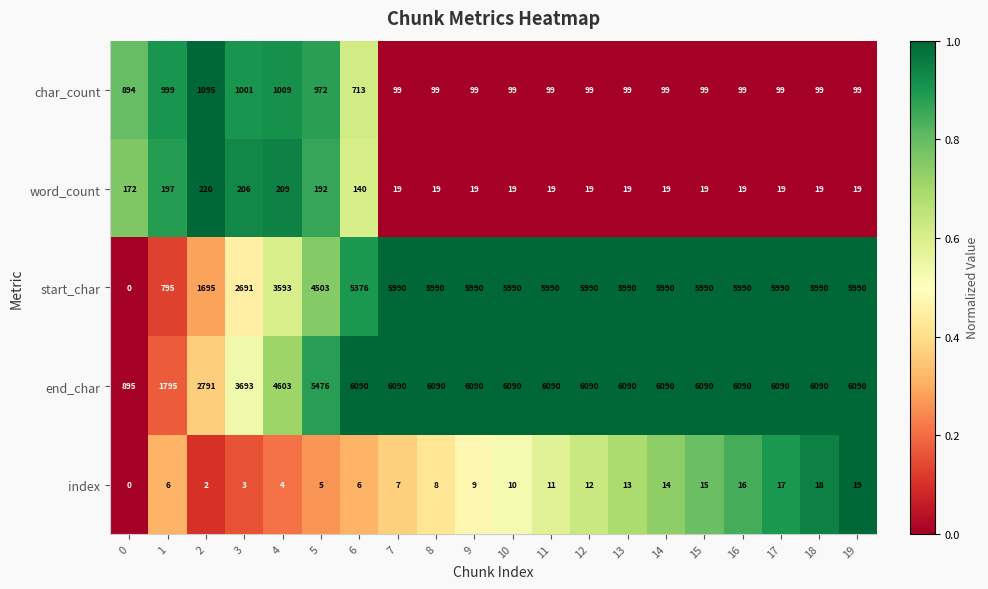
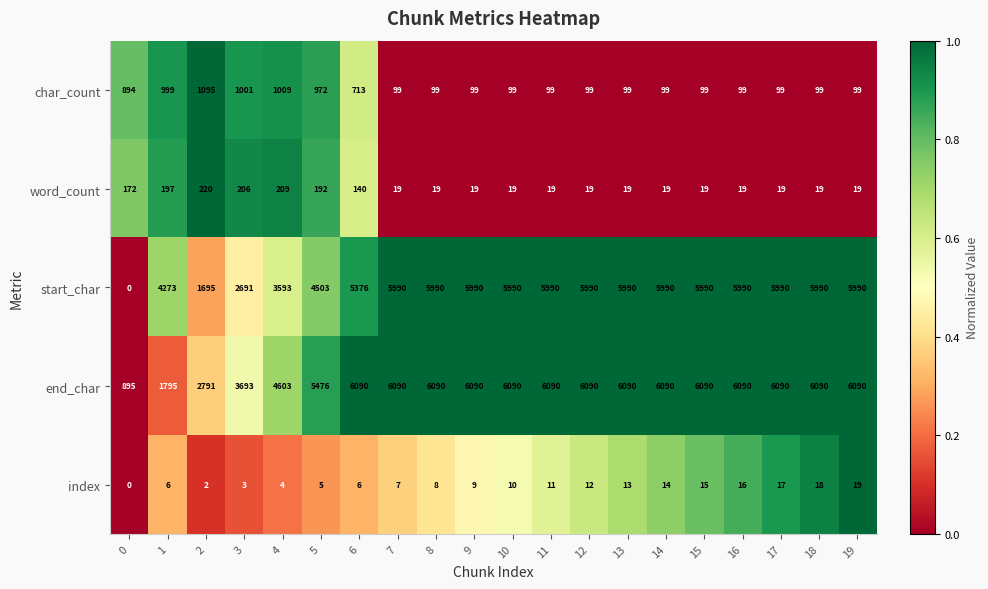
  {
    "char_count": {
      "0": 894,
      "1": 999,
      "2": 1095,
      "3": 1001,
      "4": 1009,
      "5": 972,
      "6": 713,
      "7": 99,
      "8": 99,
      "9": 99,
      "10": 99,
      "11": 99,
      "12": 99,
      "13": 99,
      "14": 99,
      "15": 99,
      "16": 99,
      "17": 99,
      "18": 99,
      "19": 99
    },
    "word_count": {
      "0": 172,
      "1": 197,
      "2": 220,
      "3": 206,
      "4": 209,
      "5": 192,
      "6": 140,
      "7": 19,
      "8": 19,
      "9": 19,
      "10": 19,
      "11": 19,
      "12": 19,
      "13": 19,
      "14": 19,
      "15": 19,
      "16": 19,
      "17": 19,
      "18": 19,
      "19": 19
    },
    "start_char": {
      "0": 0,
-     "1": 795,
+     "1": 4273,
      "2": 1695,
      "3": 2691,
      "4": 3593,
      "5": 4503,
      "6": 5376,
      "7": 5990,
      "8": 5990,
      "9": 5990,
      "10": 5990,
      "11": 5990,
      "12": 5990,
      "13": 5990,
      "14": 5990,
      "15": 5990,
      "16": 5990,
      "17": 5990,
      "18": 5990,
      "19": 5990
    },
    "end_char": {
      "0": 895,
      "1": 1795,
      "2": 2791,
      "3": 3693,
      "4": 4603,
      "5": 5476,
      "6": 6090,
      "7": 6090,
      "8": 6090,
      "9": 6090,
      "10": 6090,
      "11": 6090,
      "12": 6090,
      "13": 6090,
      "14": 6090,
      "15": 6090,
      "16": 6090,
      "17": 6090,
      "18": 6090,
      "19": 6090
    },
    "index": {
      "0": 0,
      "1": 6,
      "2": 2,
      "3": 3,
      "4": 4,
      "5": 5,
      "6": 6,
      "7": 7,
      "8": 8,
      "9": 9,
      "10": 10,
      "11": 11,
      "12": 12,
      "13": 13,
      "14": 14,
      "15": 15,
      "16": 16,
      "17": 17,
      "18": 18,
      "19": 19
    }
  }
